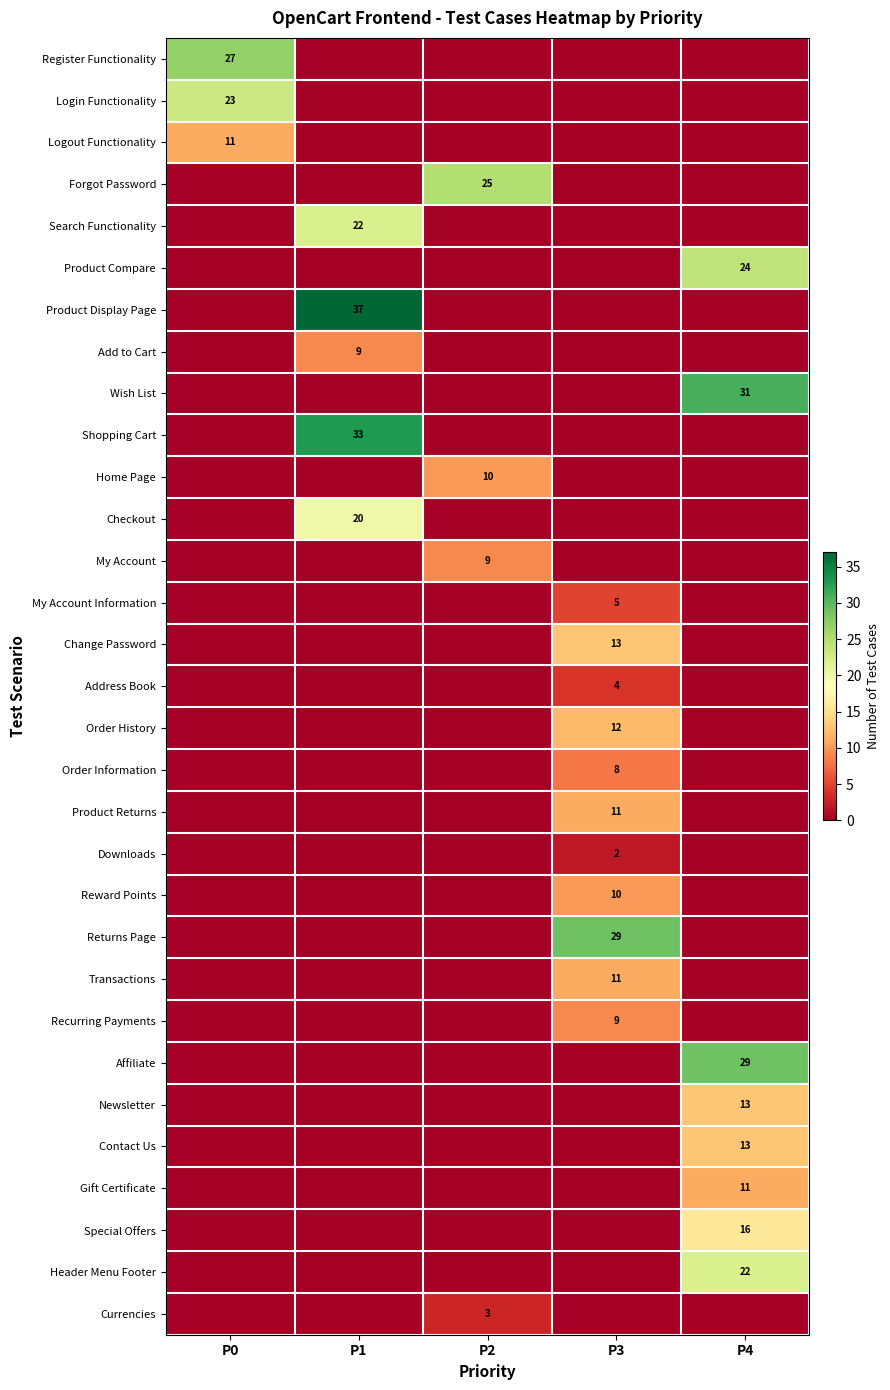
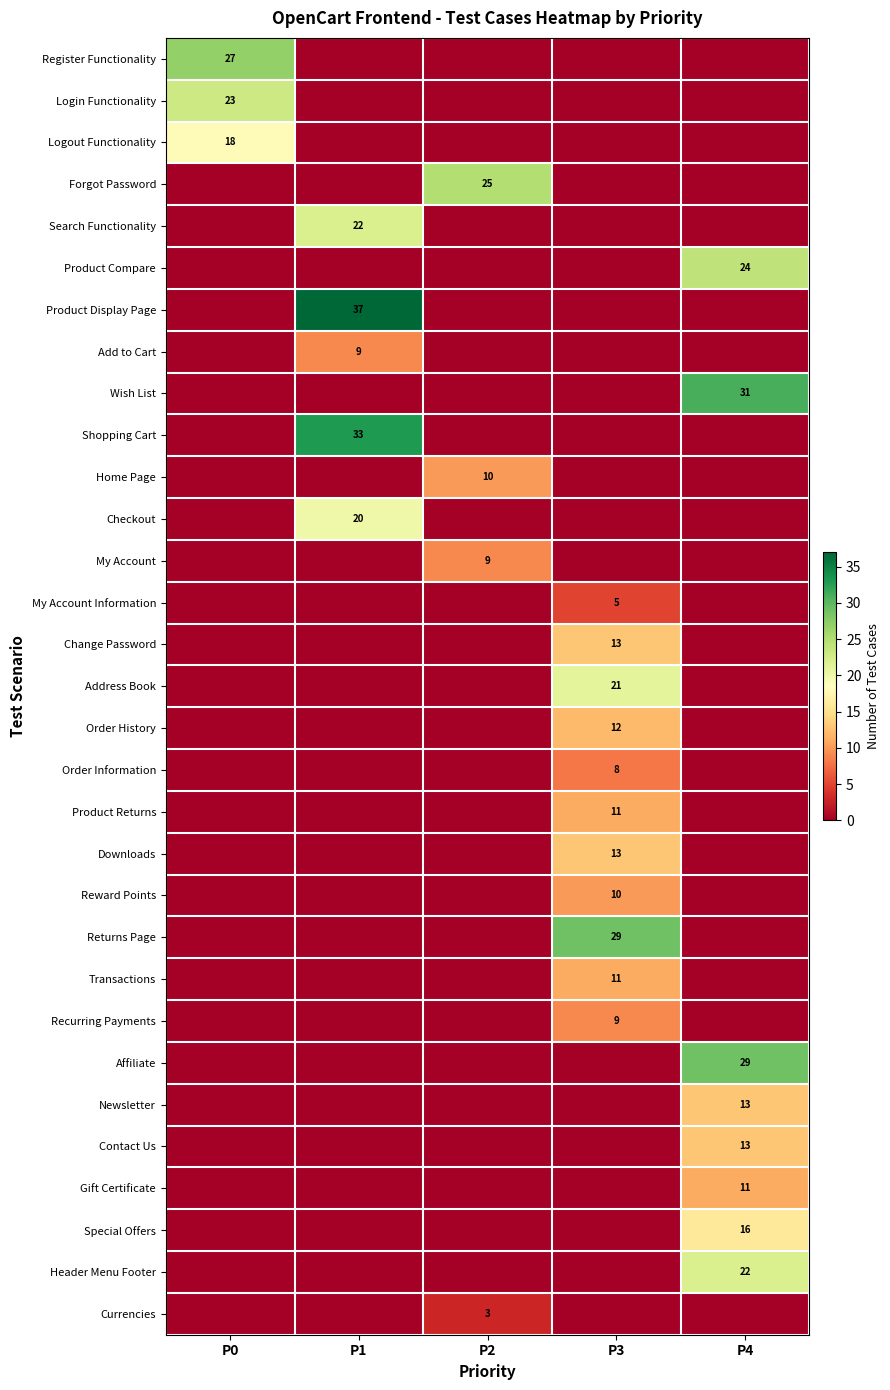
  {
    "Register Functionality": {
      "P0": 27
    },
    "Login Functionality": {
      "P0": 23
    },
    "Logout Functionality": {
-     "P0": 11
+     "P0": 18
    },
    "Forgot Password": {
      "P2": 25
    },
    "Search Functionality": {
      "P1": 22
    },
    "Product Compare": {
      "P4": 24
    },
    "Product Display Page": {
      "P1": 37
    },
    "Add to Cart": {
      "P1": 9
    },
    "Wish List": {
      "P4": 31
    },
    "Shopping Cart": {
      "P1": 33
    },
    "Home Page": {
      "P2": 10
    },
    "Checkout": {
      "P1": 20
    },
    "My Account": {
      "P2": 9
    },
    "My Account Information": {
      "P3": 5
    },
    "Change Password": {
      "P3": 13
    },
    "Address Book": {
-     "P3": 4
+     "P3": 21
    },
    "Order History": {
      "P3": 12
    },
    "Order Information": {
      "P3": 8
    },
    "Product Returns": {
      "P3": 11
    },
    "Downloads": {
-     "P3": 2
+     "P3": 13
    },
    "Reward Points": {
      "P3": 10
    },
    "Returns Page": {
      "P3": 29
    },
    "Transactions": {
      "P3": 11
    },
    "Recurring Payments": {
      "P3": 9
    },
    "Affiliate": {
      "P4": 29
    },
    "Newsletter": {
      "P4": 13
    },
    "Contact Us": {
      "P4": 13
    },
    "Gift Certificate": {
      "P4": 11
    },
    "Special Offers": {
      "P4": 16
    },
    "Header Menu Footer": {
      "P4": 22
    },
    "Currencies": {
      "P2": 3
    }
  }
